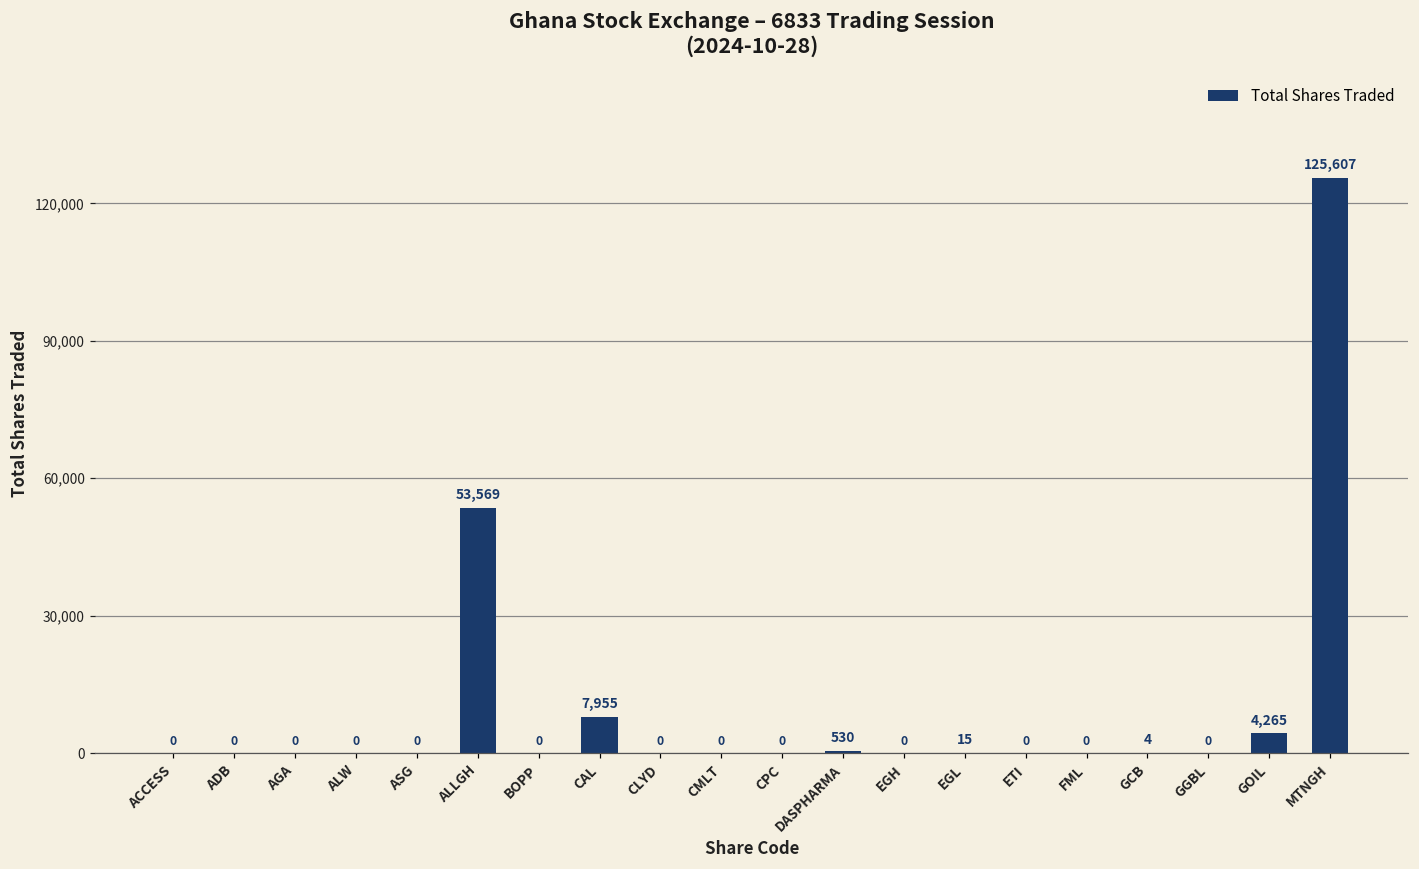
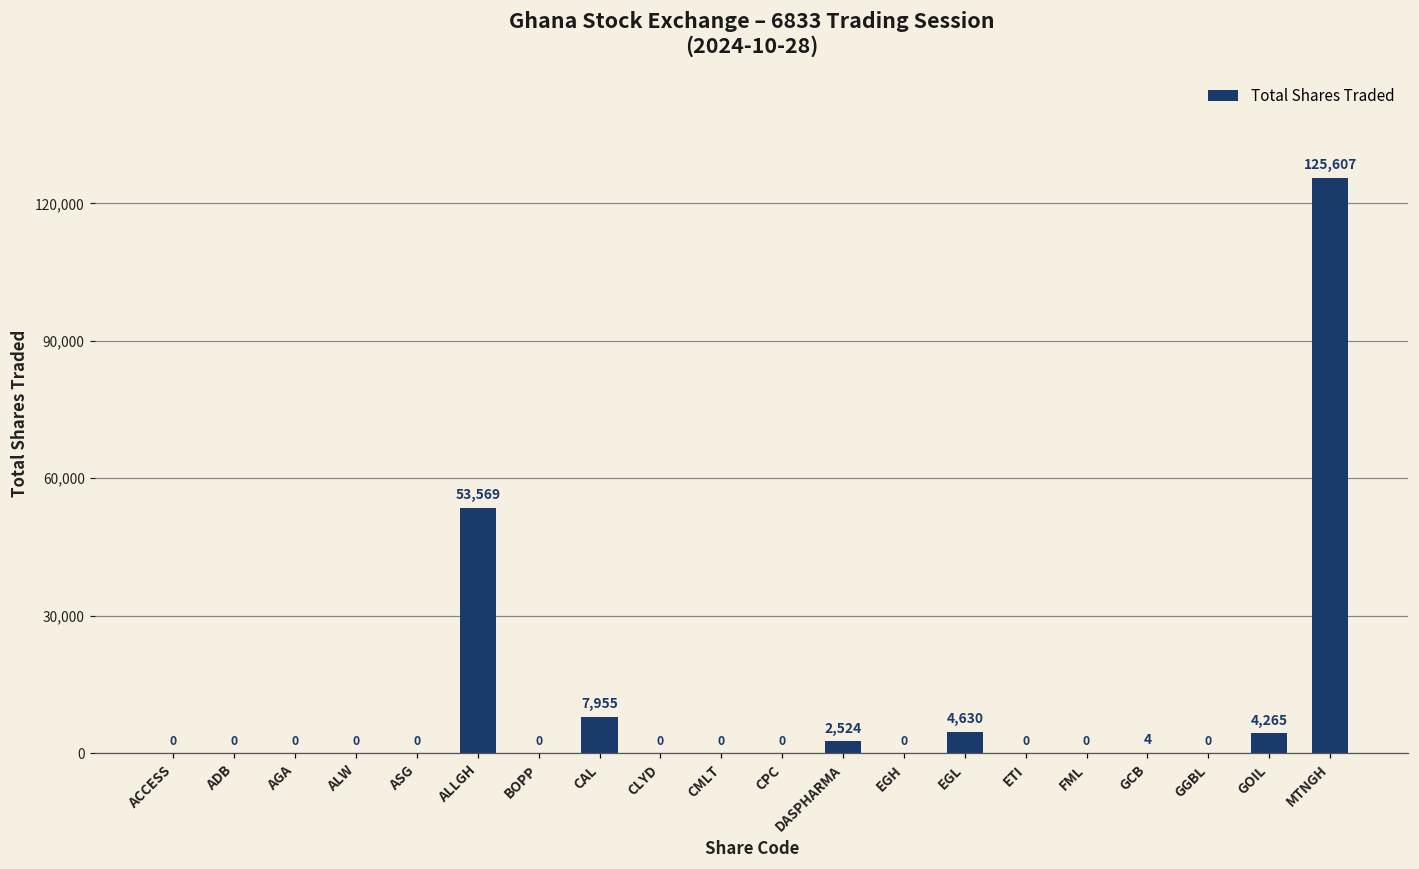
  {
    "ACCESS": "0",
    "ADB": "0",
    "AGA": "0",
    "ALW": "0",
    "ASG": "0",
    "ALLGH": "53,569",
    "BOPP": "0",
    "CAL": "7,955",
    "CLYD": "0",
    "CMLT": "0",
    "CPC": "0",
-   "DASPHARMA": "530",
+   "DASPHARMA": "2,524",
    "EGH": "0",
-   "EGL": "15",
+   "EGL": "4,630",
    "ETI": "0",
    "FML": "0",
    "GCB": "4",
    "GGBL": "0",
    "GOIL": "4,265",
    "MTNGH": "125,607"
  }
